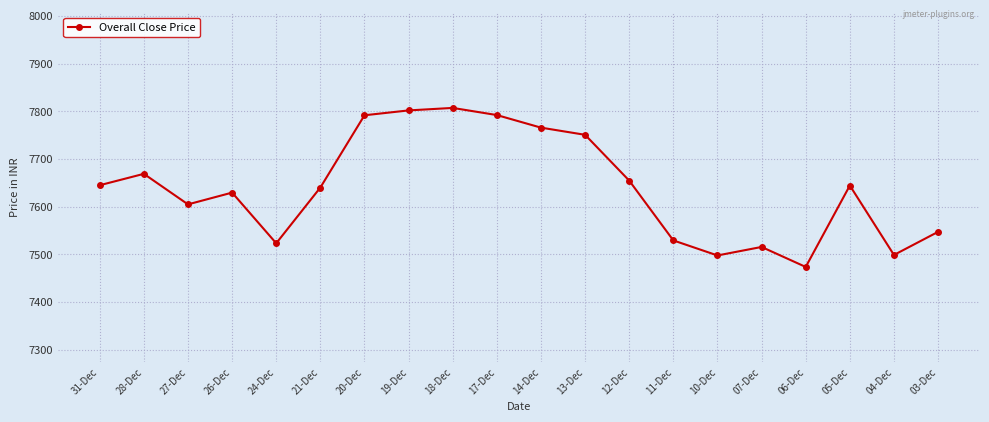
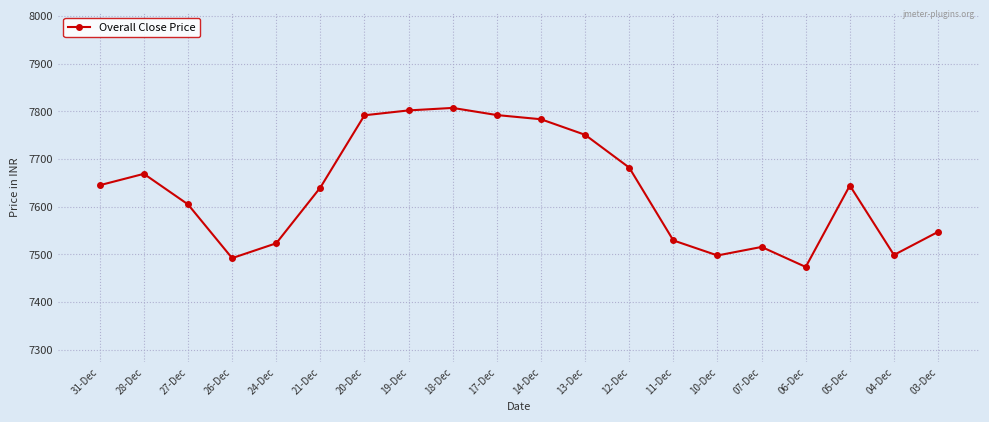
  {
    "31-Dec": 7650,
    "28-Dec": 7670,
    "27-Dec": 7610,
-   "26-Dec": 7630,
+   "26-Dec": 7490,
    "24-Dec": 7520,
    "21-Dec": 7640,
    "20-Dec": 7790,
    "19-Dec": 7800,
    "18-Dec": 7810,
    "17-Dec": 7790,
-   "14-Dec": 7770,
+   "14-Dec": 7780,
    "13-Dec": 7750,
-   "12-Dec": 7650,
+   "12-Dec": 7680,
    "11-Dec": 7530,
    "10-Dec": 7500,
    "07-Dec": 7520,
    "06-Dec": 7470,
    "05-Dec": 7640,
    "04-Dec": 7500,
    "03-Dec": 7550
  }
